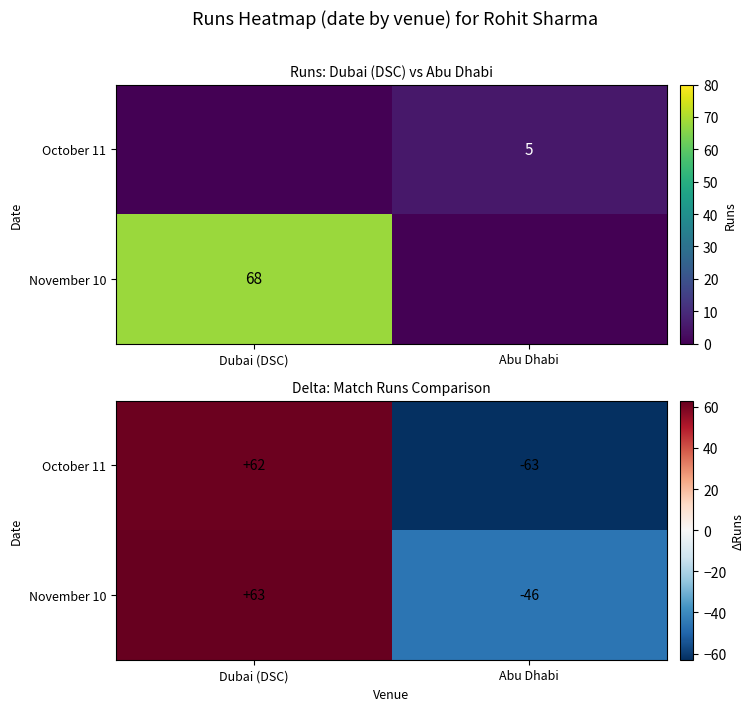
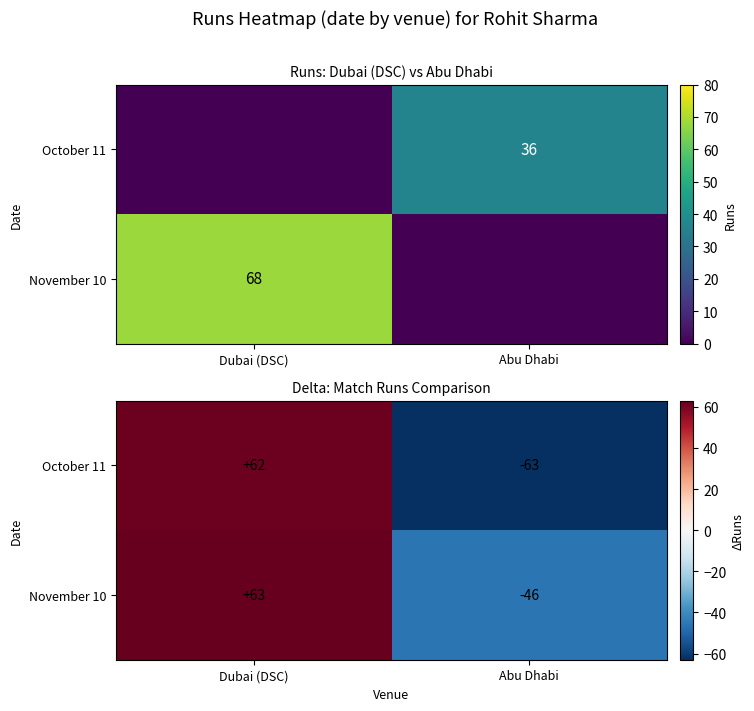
  {
    "Runs: Dubai (DSC) vs Abu Dhabi": {
      "October 11": {
-       "Abu Dhabi": "5"
+       "Abu Dhabi": "36"
      },
      "November 10": {
        "Dubai (DSC)": "68"
      }
    },
    "Delta: Match Runs Comparison": {
      "October 11": {
        "Dubai (DSC)": "+62",
        "Abu Dhabi": "-63"
      },
      "November 10": {
        "Dubai (DSC)": "+63",
        "Abu Dhabi": "-46"
      }
    }
  }
